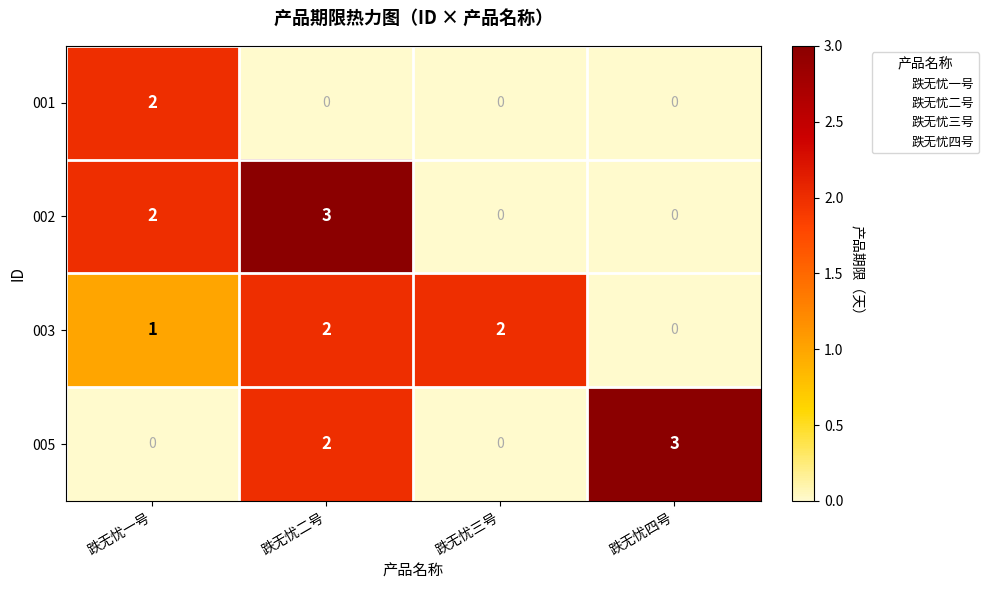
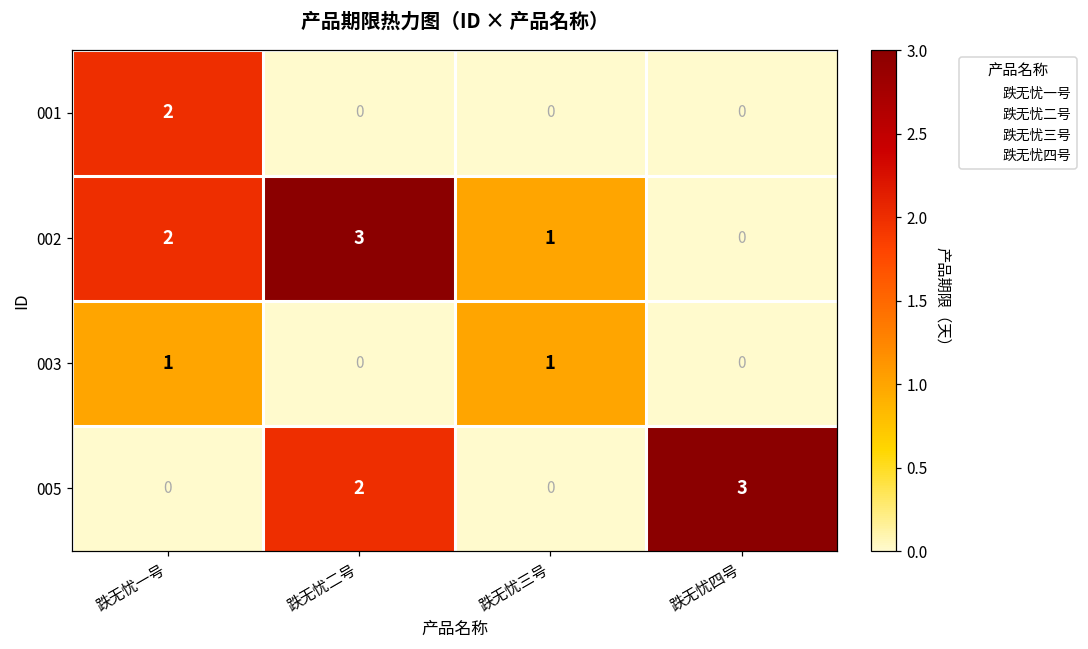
  {
    "001": {
      "跌无忧一号": 2,
      "跌无忧二号": 0,
      "跌无忧三号": 0,
      "跌无忧四号": 0
    },
    "002": {
      "跌无忧一号": 2,
      "跌无忧二号": 3,
-     "跌无忧三号": 0,
+     "跌无忧三号": 1,
      "跌无忧四号": 0
    },
    "003": {
      "跌无忧一号": 1,
-     "跌无忧二号": 2,
-     "跌无忧三号": 2,
+     "跌无忧二号": 0,
+     "跌无忧三号": 1,
      "跌无忧四号": 0
    },
    "005": {
      "跌无忧一号": 0,
      "跌无忧二号": 2,
      "跌无忧三号": 0,
      "跌无忧四号": 3
    }
  }
